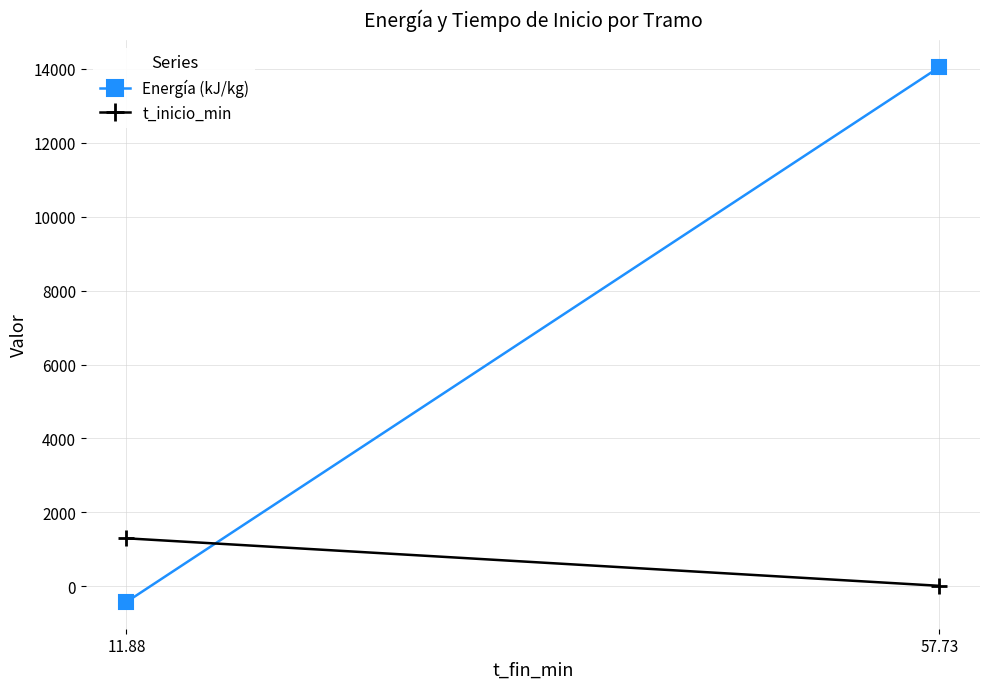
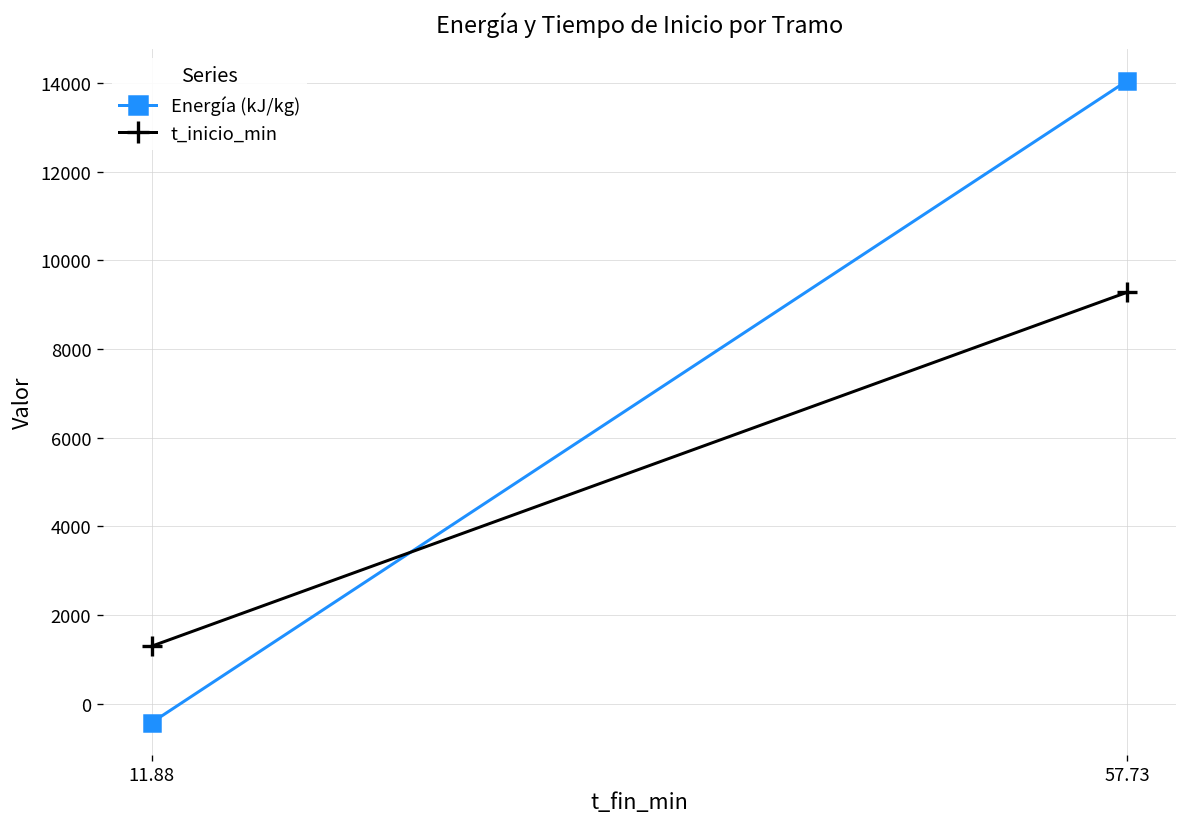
  {
    "Energía (kJ/kg)": {
      "11.88": -400,
      "57.73": 14000
    },
    "t_inicio_min": {
      "11.88": 1300,
-     "57.73": 0
+     "57.73": 9300
    }
  }
